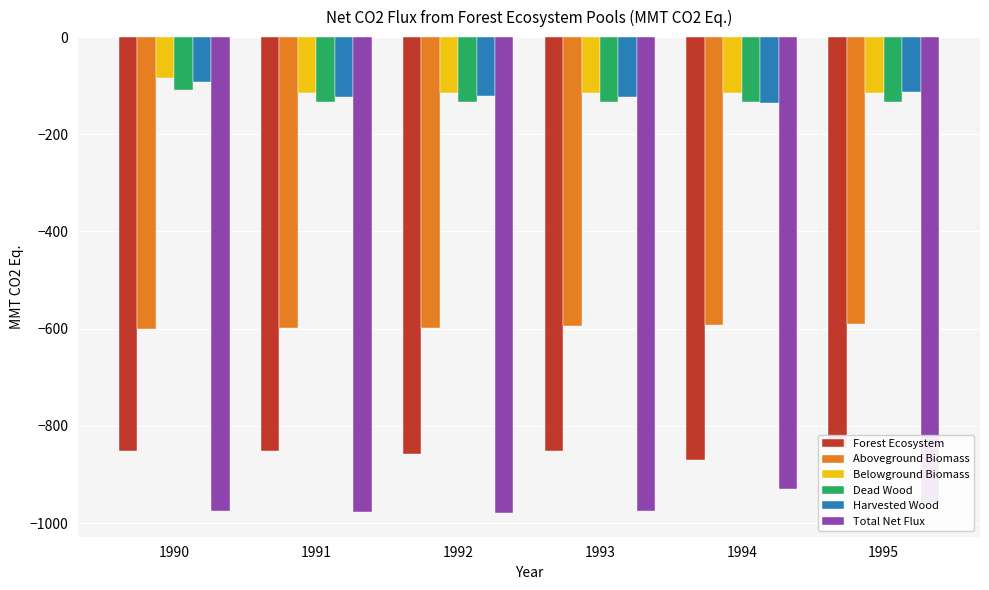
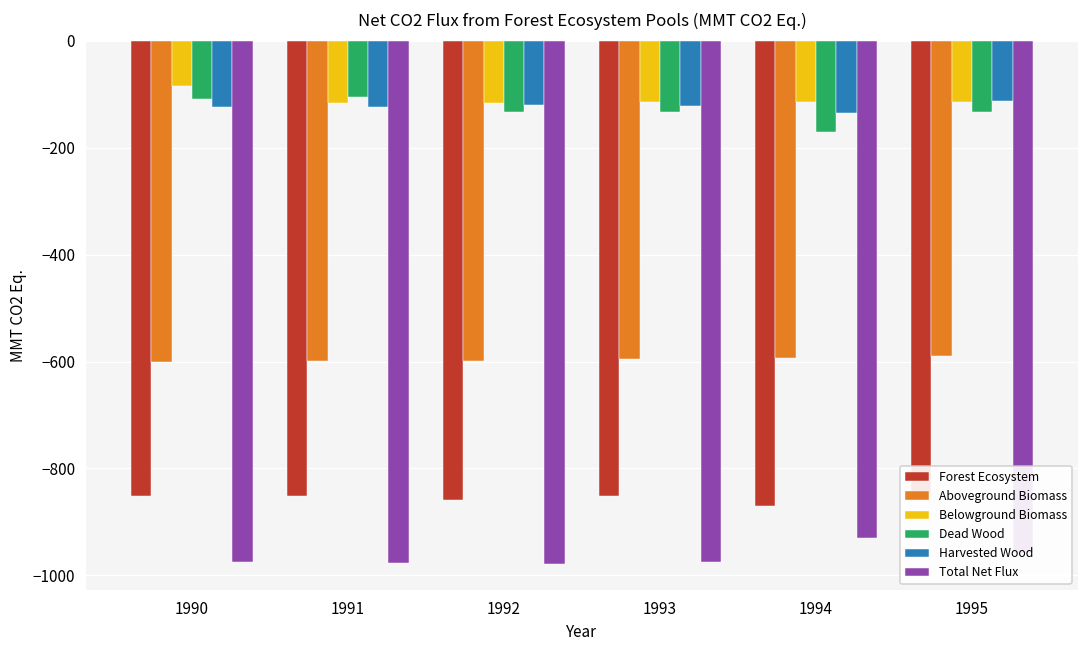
  {
    "Forest Ecosystem": {
      "1990": -850,
      "1991": -850,
      "1992": -860,
      "1993": -850,
      "1994": -870
    },
    "Aboveground Biomass": {
      "1990": -600,
      "1991": -600,
      "1992": -600,
      "1993": -590,
      "1994": -590,
      "1995": -590
    },
    "Belowground Biomass": {
      "1990": -80,
      "1991": -120,
      "1992": -120,
      "1993": -120,
      "1994": -110,
      "1995": -110
    },
    "Dead Wood": {
      "1990": -110,
-     "1991": -130,
+     "1991": -100,
      "1992": -130,
      "1993": -130,
-     "1994": -130,
+     "1994": -170,
      "1995": -130
    },
    "Harvested Wood": {
-     "1990": -90,
+     "1990": -120,
      "1991": -120,
      "1992": -120,
      "1993": -120,
      "1994": -140,
      "1995": -110
    },
    "Total Net Flux": {
      "1990": -970,
      "1991": -980,
      "1992": -980,
      "1993": -970,
      "1994": -930
    }
  }
